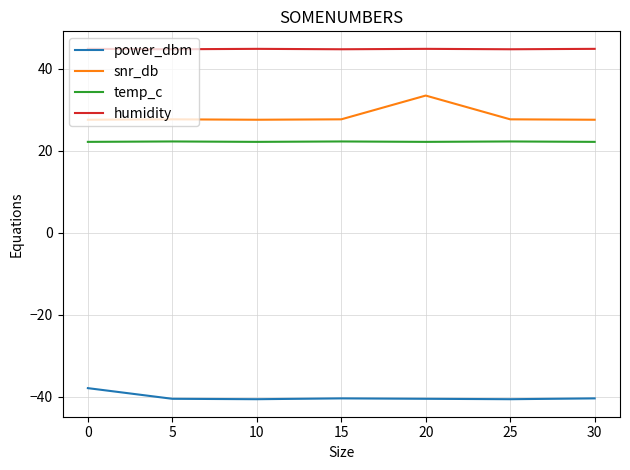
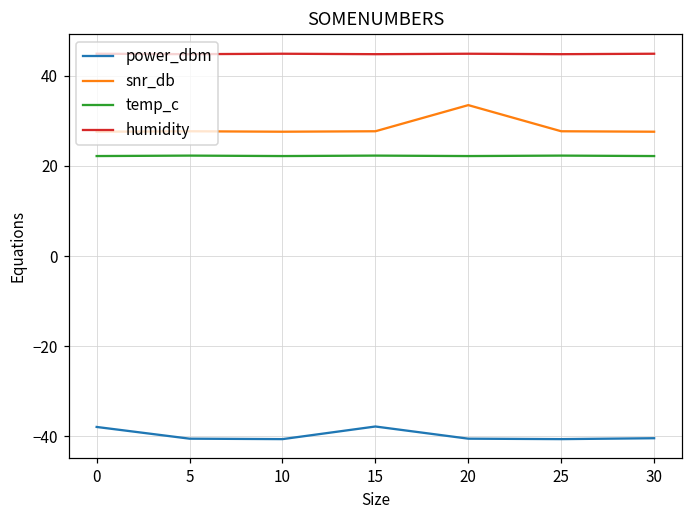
  {
    "power_dbm": {
      "0": -38,
      "5": -41,
      "10": -41,
-     "15": -40,
+     "15": -38,
      "20": -41,
      "25": -41,
      "30": -40
    },
    "snr_db": {
      "10": 28,
      "15": 28,
      "20": 34,
      "25": 28,
      "30": 28
    },
    "temp_c": {
      "0": 22,
      "5": 22,
      "10": 22,
      "15": 22,
      "20": 22,
      "25": 22,
      "30": 22
    },
    "humidity": {
      "10": 45,
      "15": 45,
      "20": 45,
      "25": 45,
      "30": 45
    }
  }
